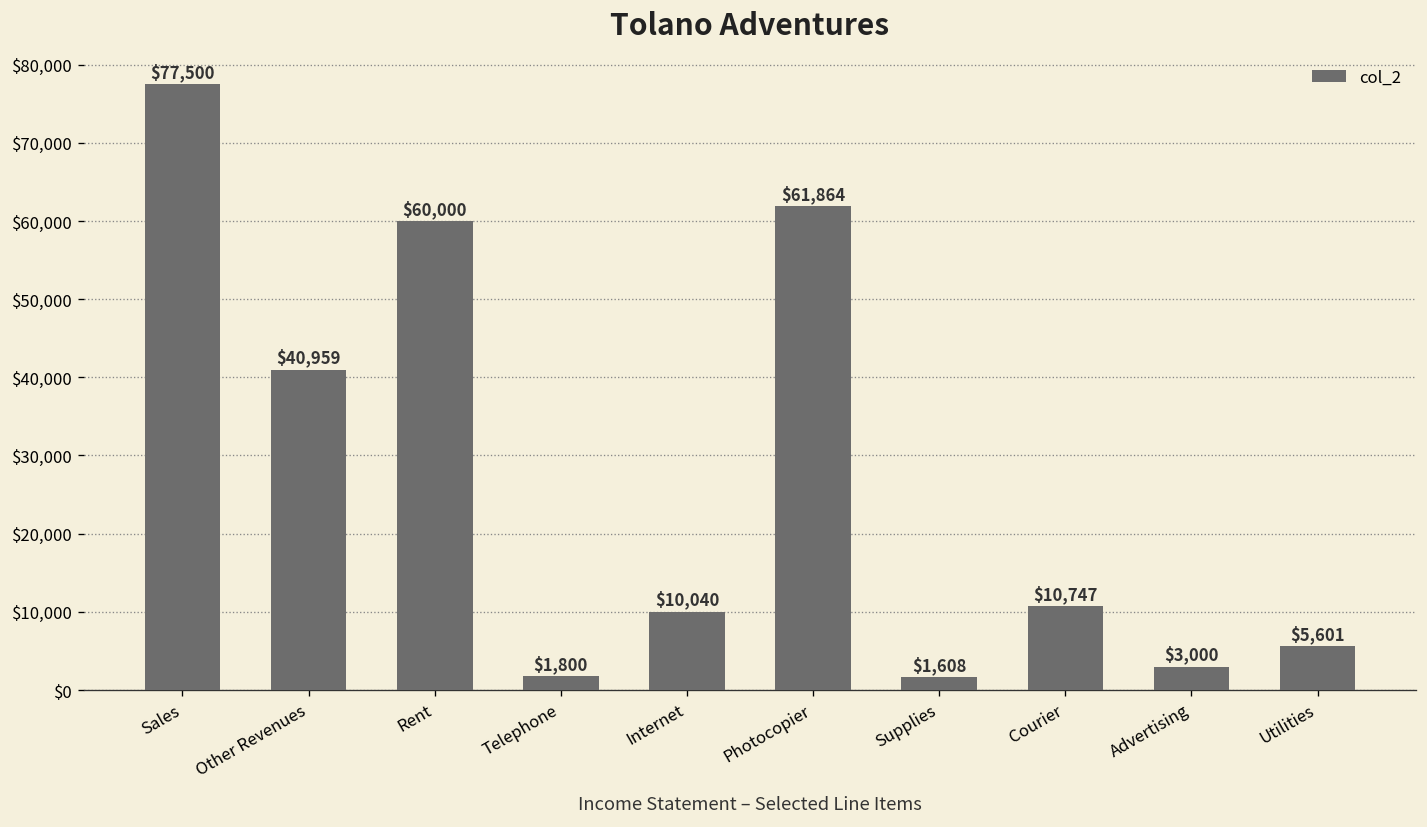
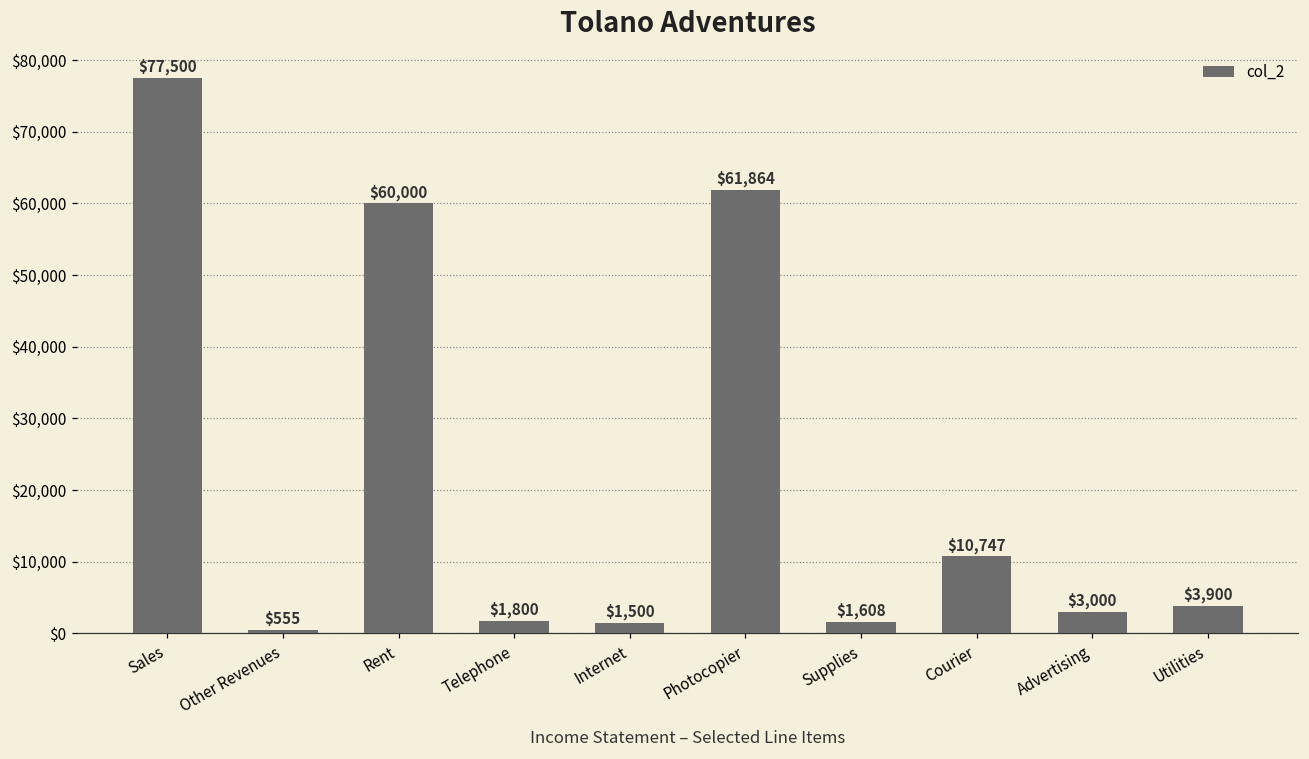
  {
    "Sales": "$77,500",
-   "Other Revenues": "$40,959",
+   "Other Revenues": "$555",
    "Rent": "$60,000",
    "Telephone": "$1,800",
-   "Internet": "$10,040",
+   "Internet": "$1,500",
    "Photocopier": "$61,864",
    "Supplies": "$1,608",
    "Courier": "$10,747",
    "Advertising": "$3,000",
-   "Utilities": "$5,601"
+   "Utilities": "$3,900"
  }
